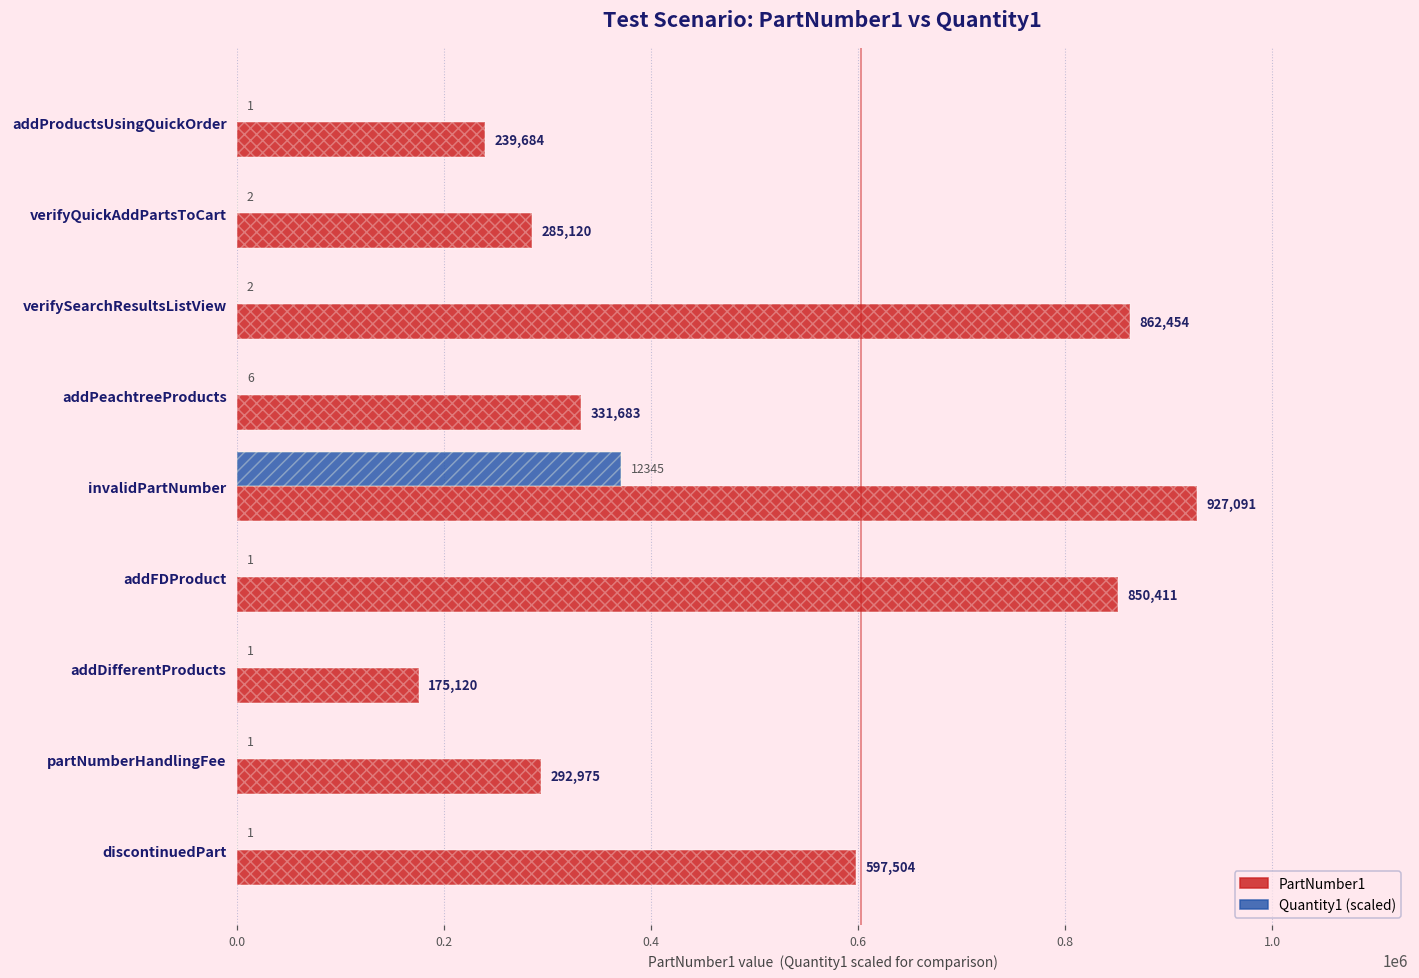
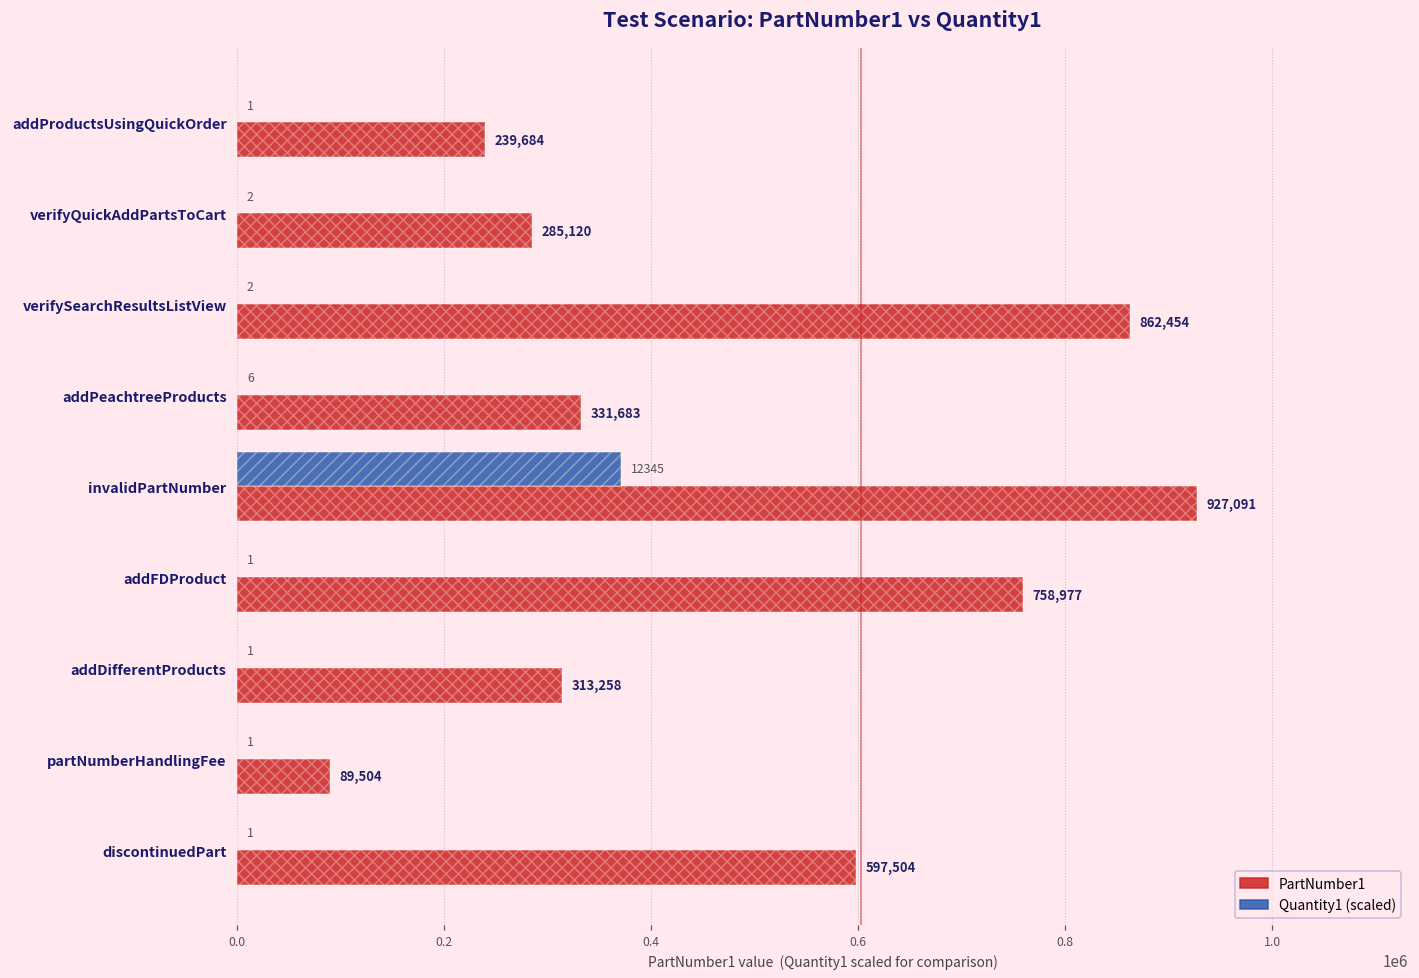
  {
    "PartNumber1": {
      "addProductsUsingQuickOrder": "239,684",
      "verifyQuickAddPartsToCart": "285,120",
      "verifySearchResultsListView": "862,454",
      "addPeachtreeProducts": "331,683",
      "invalidPartNumber": "927,091",
-     "addFDProduct": "850,411",
-     "addDifferentProducts": "175,120",
-     "partNumberHandlingFee": "292,975",
+     "addFDProduct": "758,977",
+     "addDifferentProducts": "313,258",
+     "partNumberHandlingFee": "89,504",
      "discontinuedPart": "597,504"
    }
  }
